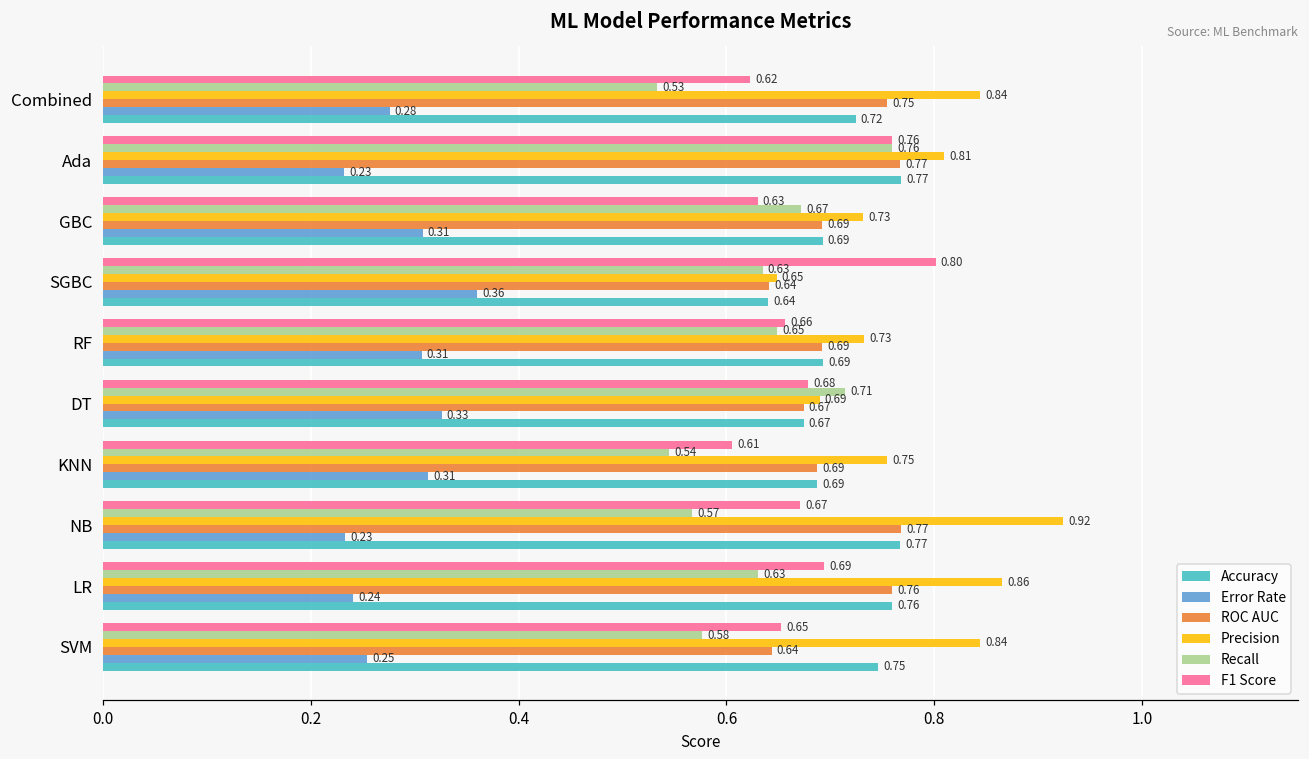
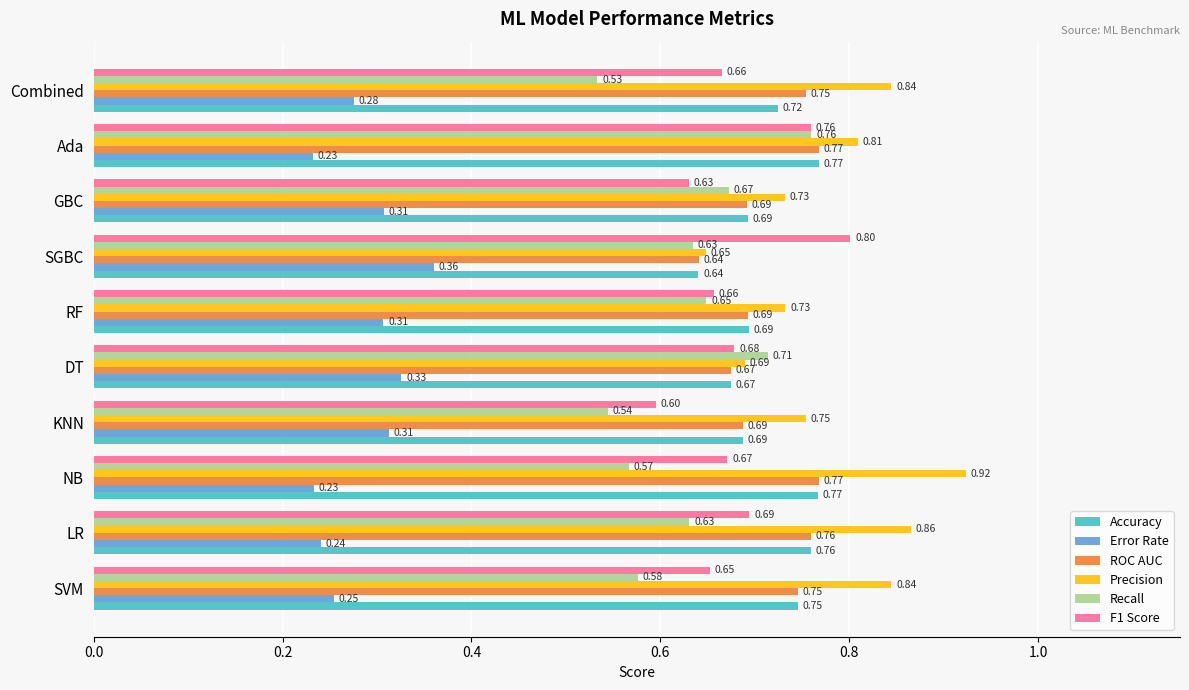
  {
    "ROC AUC": {
      "Combined": 0.75,
      "Ada": 0.77,
      "GBC": 0.69,
      "RF": 0.69,
      "DT": 0.67,
      "KNN": 0.69,
      "NB": 0.77,
      "LR": 0.76,
-     "SVM": 0.64
+     "SVM": 0.75
    },
    "Precision": {
      "Combined": 0.84,
      "Ada": 0.81,
      "GBC": 0.73,
      "RF": 0.73,
      "DT": 0.69,
      "KNN": 0.75,
      "NB": 0.92,
      "LR": 0.86,
      "SVM": 0.84
    },
    "Recall": {
      "Combined": 0.53,
      "GBC": 0.67,
      "SGBC": 0.63,
      "DT": 0.71,
      "KNN": 0.54,
      "NB": 0.57,
      "LR": 0.63,
      "SVM": 0.58
    },
    "F1 Score": {
-     "Combined": 0.62,
+     "Combined": 0.66,
      "GBC": 0.63,
      "SGBC": 0.80,
      "DT": 0.68,
-     "KNN": 0.61,
+     "KNN": 0.60,
      "NB": 0.67,
      "LR": 0.69,
      "SVM": 0.65
    }
  }
